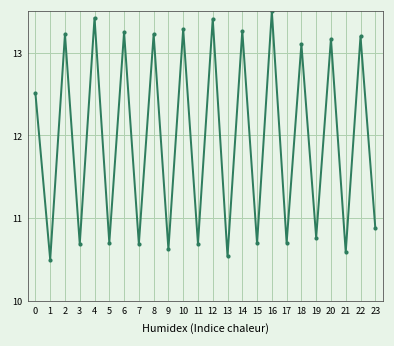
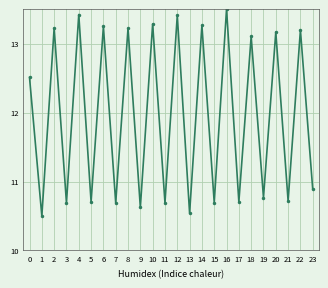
  {
    "0": 12.5,
    "1": 10.5,
    "2": 13.2,
    "3": 10.7,
    "4": 13.4,
    "5": 10.7,
    "6": 13.2,
    "7": 10.7,
    "8": 13.2,
    "9": 10.6,
    "10": 13.3,
    "11": 10.7,
    "12": 13.4,
    "13": 10.5,
    "14": 13.3,
    "15": 10.7,
    "16": 13.5,
    "17": 10.7,
    "18": 13.1,
    "19": 10.8,
    "20": 13.2,
-   "21": 10.6,
+   "21": 10.7,
    "22": 13.2,
    "23": 10.9
  }
